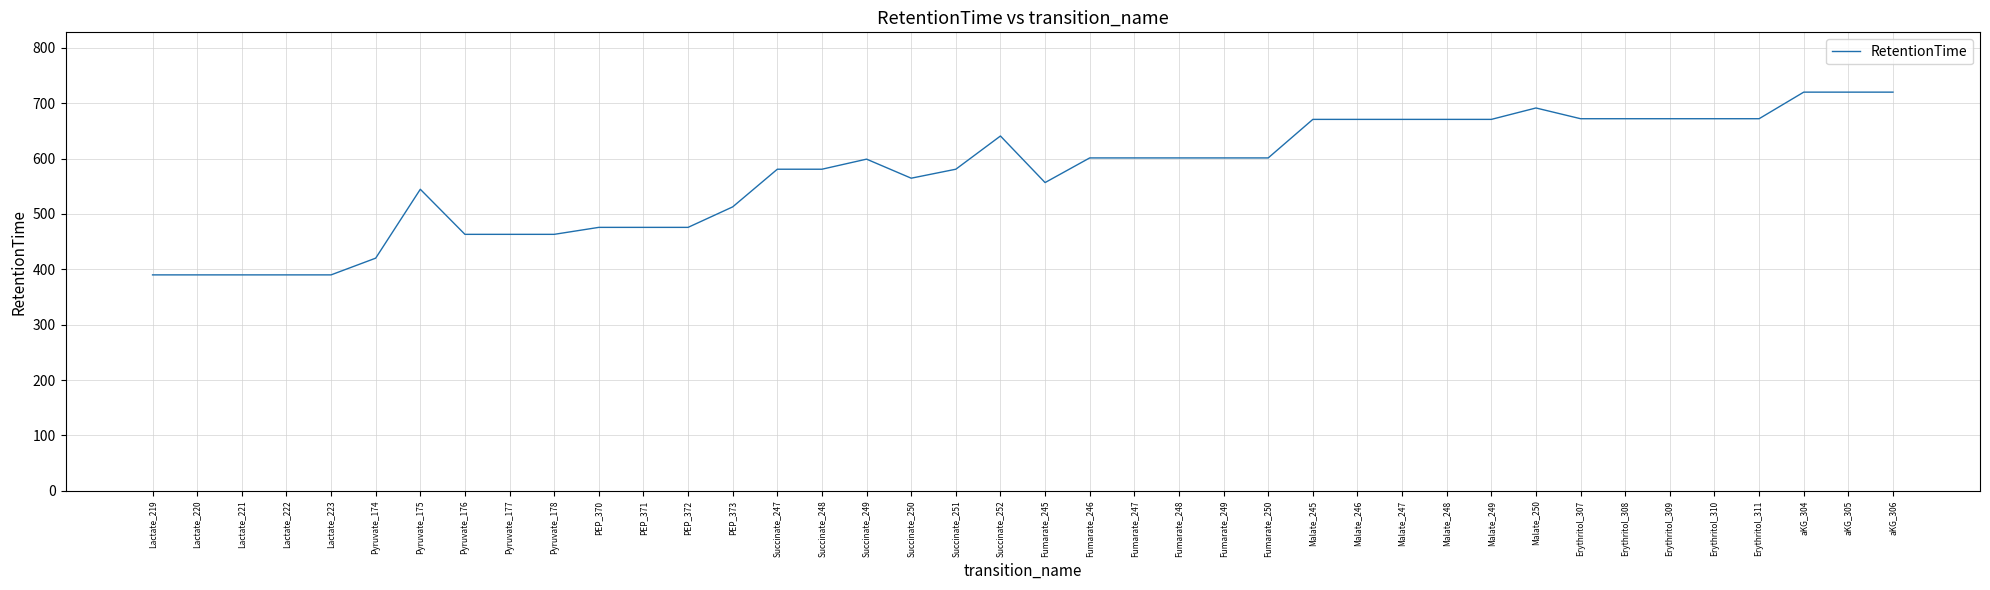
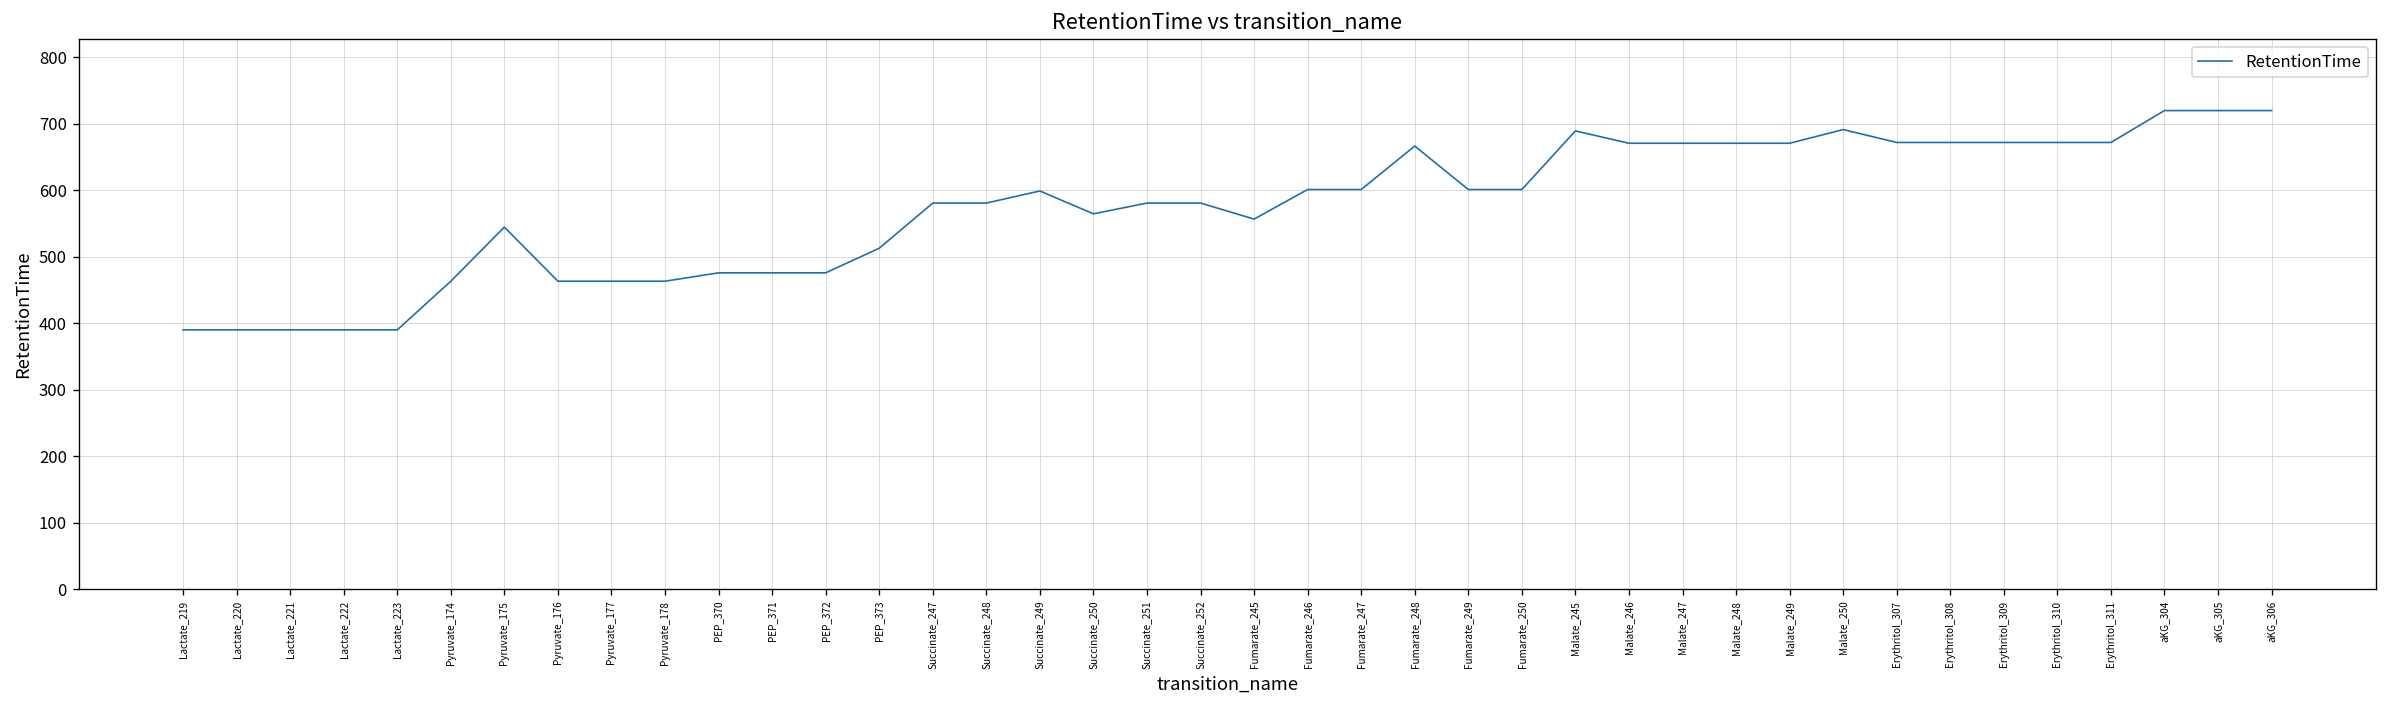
  {
    "Lactate_219": 390,
    "Lactate_220": 390,
    "Lactate_221": 390,
    "Lactate_222": 390,
    "Lactate_223": 390,
-   "Pyruvate_174": 420,
+   "Pyruvate_174": 460,
    "Pyruvate_175": 540,
    "Pyruvate_176": 460,
    "Pyruvate_177": 460,
    "Pyruvate_178": 460,
    "PEP_370": 480,
    "PEP_371": 480,
    "PEP_372": 480,
    "PEP_373": 510,
    "Succinate_247": 580,
    "Succinate_248": 580,
    "Succinate_249": 600,
    "Succinate_250": 560,
    "Succinate_251": 580,
-   "Succinate_252": 640,
+   "Succinate_252": 580,
    "Fumarate_245": 560,
    "Fumarate_246": 600,
    "Fumarate_247": 600,
-   "Fumarate_248": 600,
+   "Fumarate_248": 670,
    "Fumarate_249": 600,
    "Fumarate_250": 600,
-   "Malate_245": 670,
+   "Malate_245": 690,
    "Malate_246": 670,
    "Malate_247": 670,
    "Malate_248": 670,
    "Malate_249": 670,
    "Malate_250": 690,
    "Erythritol_307": 670,
    "Erythritol_308": 670,
    "Erythritol_309": 670,
    "Erythritol_310": 670,
    "Erythritol_311": 670,
    "aKG_304": 720,
    "aKG_305": 720,
    "aKG_306": 720
  }
